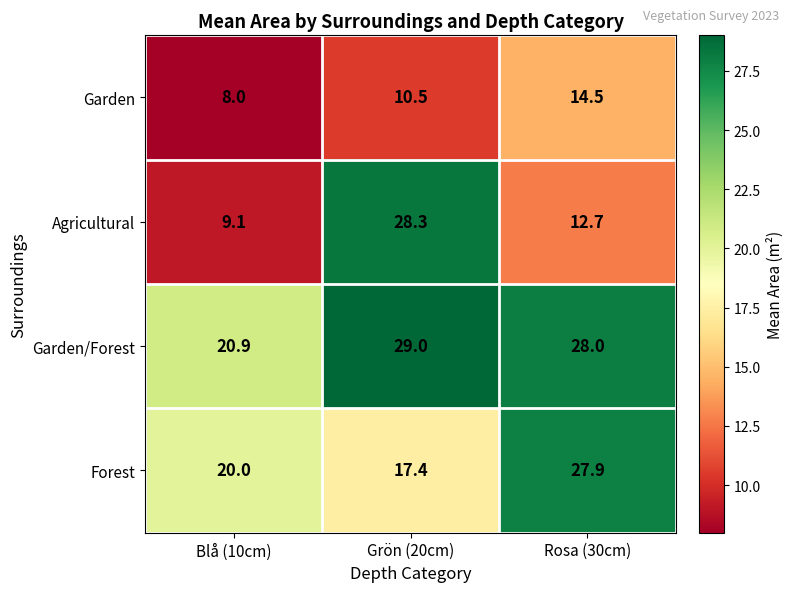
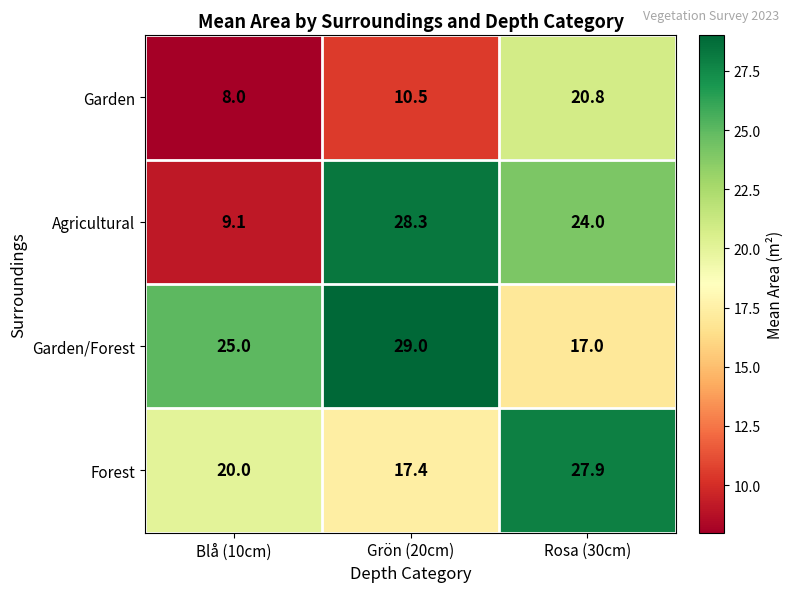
  {
    "Garden": {
      "Blå (10cm)": 8.0,
      "Grön (20cm)": 10.5,
-     "Rosa (30cm)": 14.5
+     "Rosa (30cm)": 20.8
    },
    "Agricultural": {
      "Blå (10cm)": 9.1,
      "Grön (20cm)": 28.3,
-     "Rosa (30cm)": 12.7
+     "Rosa (30cm)": 24.0
    },
    "Garden/Forest": {
-     "Blå (10cm)": 20.9,
+     "Blå (10cm)": 25.0,
      "Grön (20cm)": 29.0,
-     "Rosa (30cm)": 28.0
+     "Rosa (30cm)": 17.0
    },
    "Forest": {
      "Blå (10cm)": 20.0,
      "Grön (20cm)": 17.4,
      "Rosa (30cm)": 27.9
    }
  }
